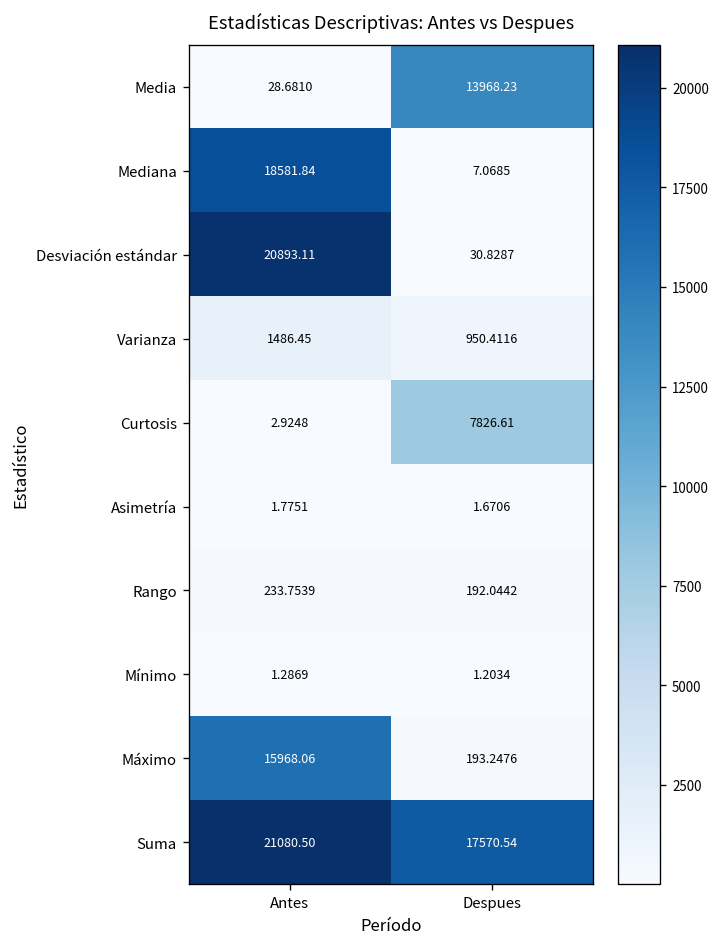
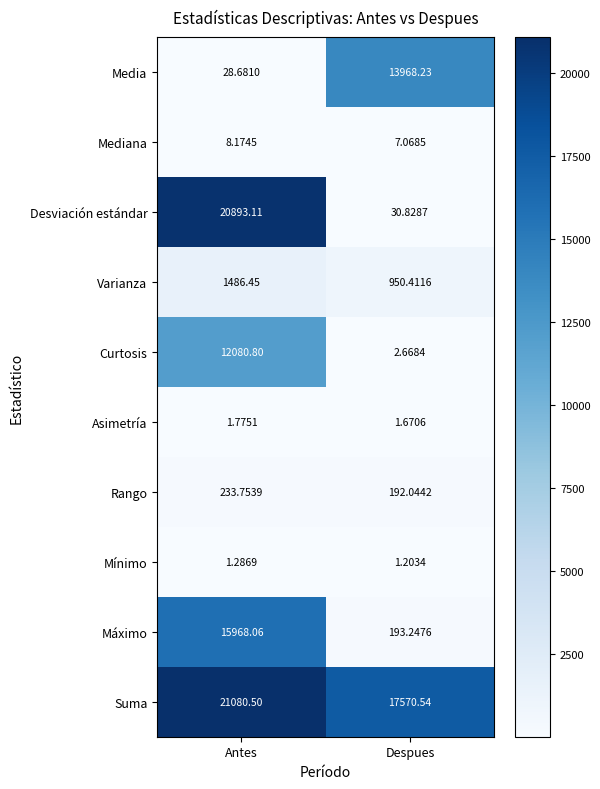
  {
    "Media": {
      "Antes": 28.6810,
      "Despues": 13968.23
    },
    "Mediana": {
-     "Antes": 18581.84,
+     "Antes": 8.1745,
      "Despues": 7.0685
    },
    "Desviación estándar": {
      "Antes": 20893.11,
      "Despues": 30.8287
    },
    "Varianza": {
      "Antes": 1486.45,
      "Despues": 950.4116
    },
    "Curtosis": {
-     "Antes": 2.9248,
-     "Despues": 7826.61
+     "Antes": 12080.80,
+     "Despues": 2.6684
    },
    "Asimetría": {
      "Antes": 1.7751,
      "Despues": 1.6706
    },
    "Rango": {
      "Antes": 233.7539,
      "Despues": 192.0442
    },
    "Mínimo": {
      "Antes": 1.2869,
      "Despues": 1.2034
    },
    "Máximo": {
      "Antes": 15968.06,
      "Despues": 193.2476
    },
    "Suma": {
      "Antes": 21080.50,
      "Despues": 17570.54
    }
  }
